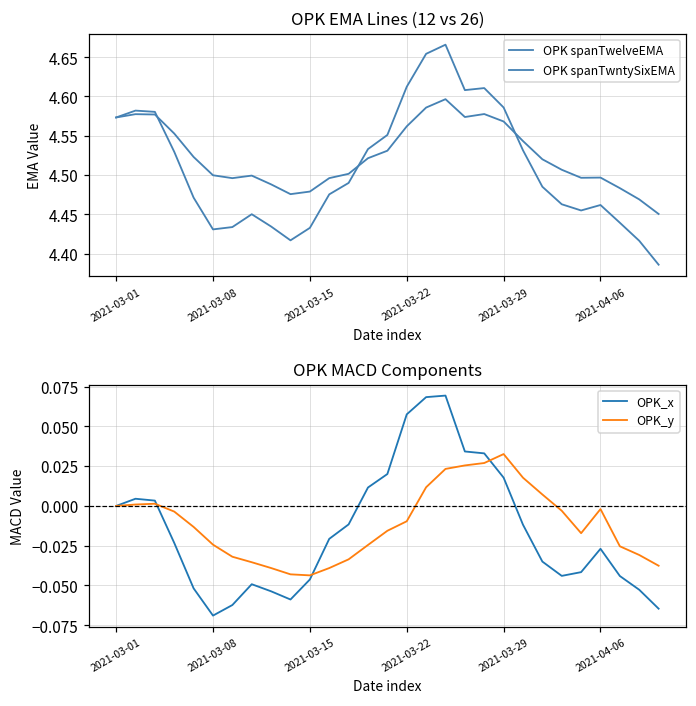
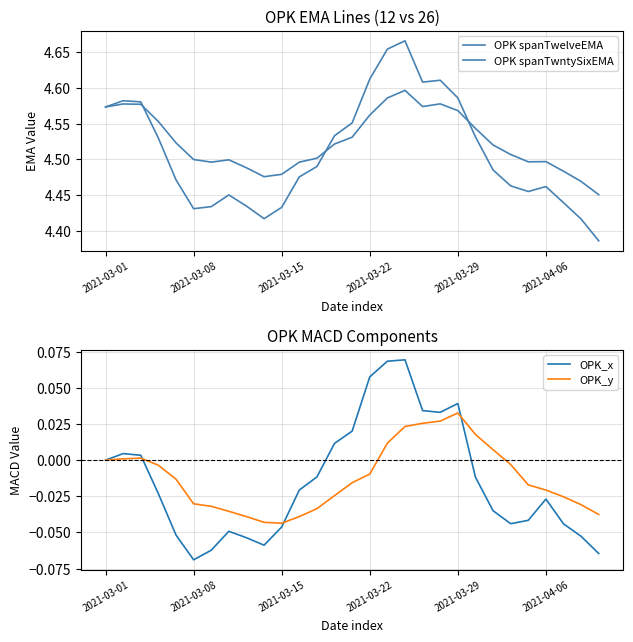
  {
    "OPK MACD Components": {
      "OPK_x": {
        "2021-03-08": -0.069,
        "2021-03-15": -0.046,
        "2021-03-22": 0.058,
-       "2021-03-29": 0.018,
+       "2021-03-29": 0.039,
        "2021-04-06": -0.027
      },
      "OPK_y": {
-       "2021-03-08": -0.024,
+       "2021-03-08": -0.030,
        "2021-03-15": -0.044,
        "2021-03-22": -0.010,
        "2021-03-29": 0.033,
-       "2021-04-06": -0.002
+       "2021-04-06": -0.021
      }
    }
  }
